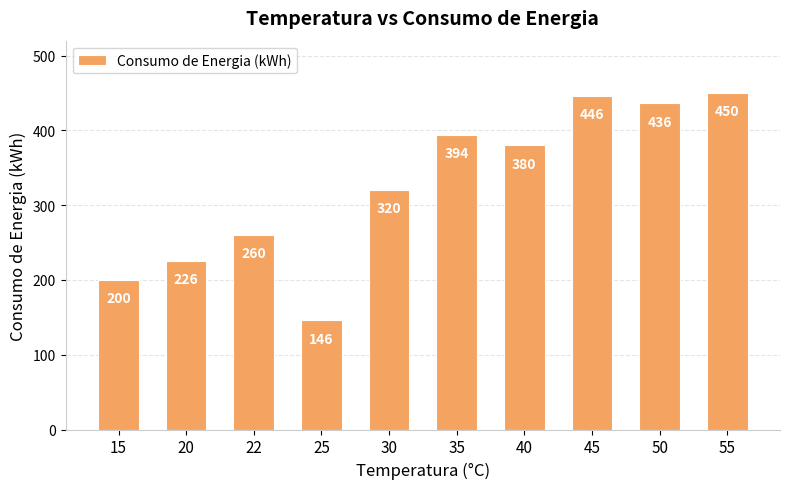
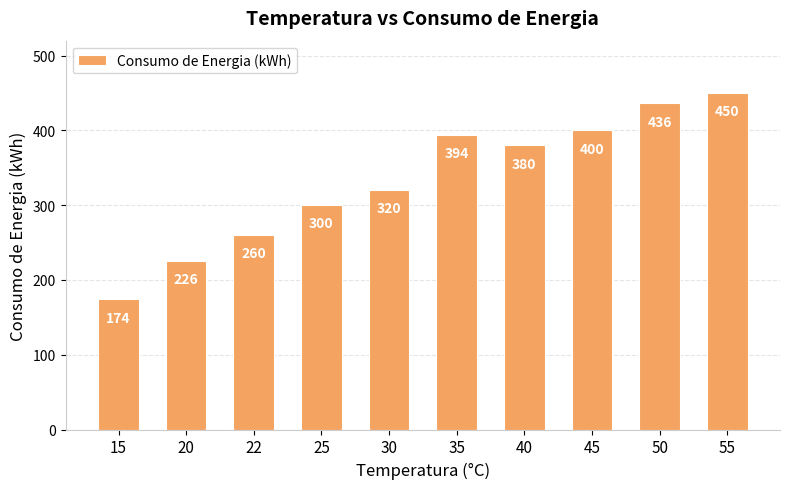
  {
-   "15": 200,
+   "15": 174,
    "20": 226,
    "22": 260,
-   "25": 146,
+   "25": 300,
    "30": 320,
    "35": 394,
    "40": 380,
-   "45": 446,
+   "45": 400,
    "50": 436,
    "55": 450
  }
